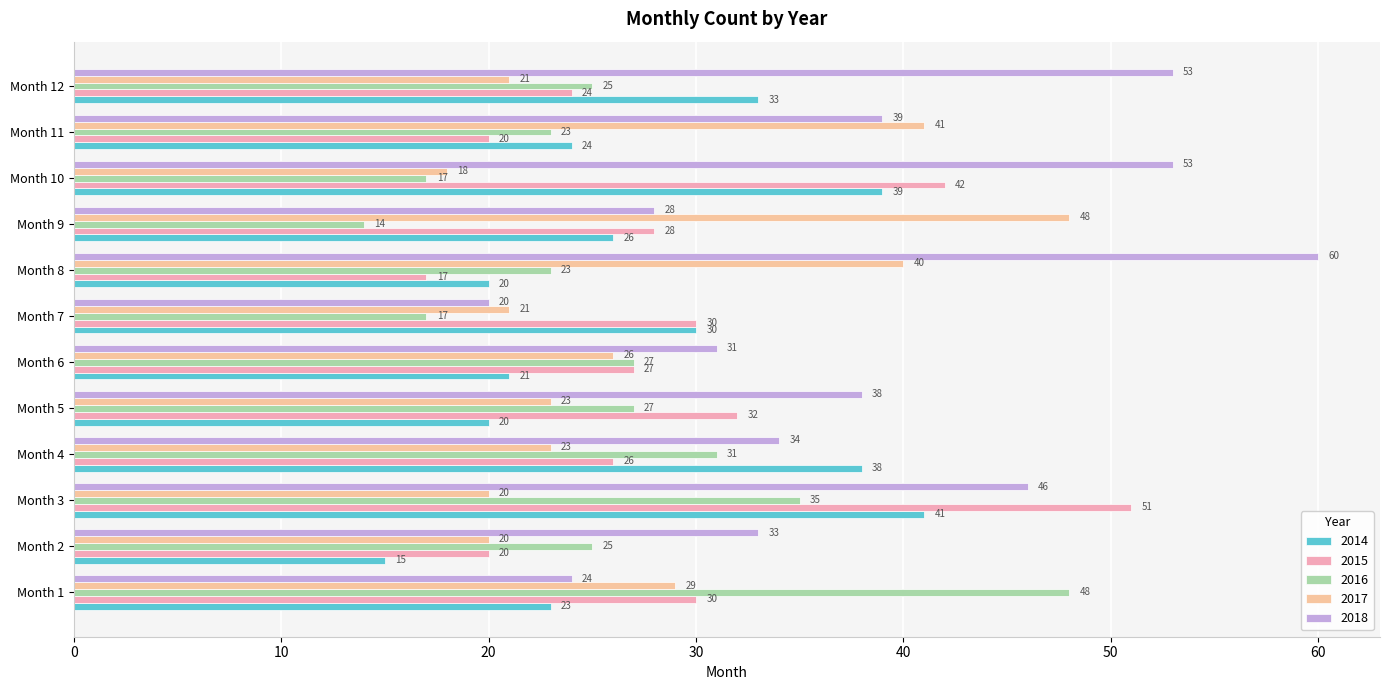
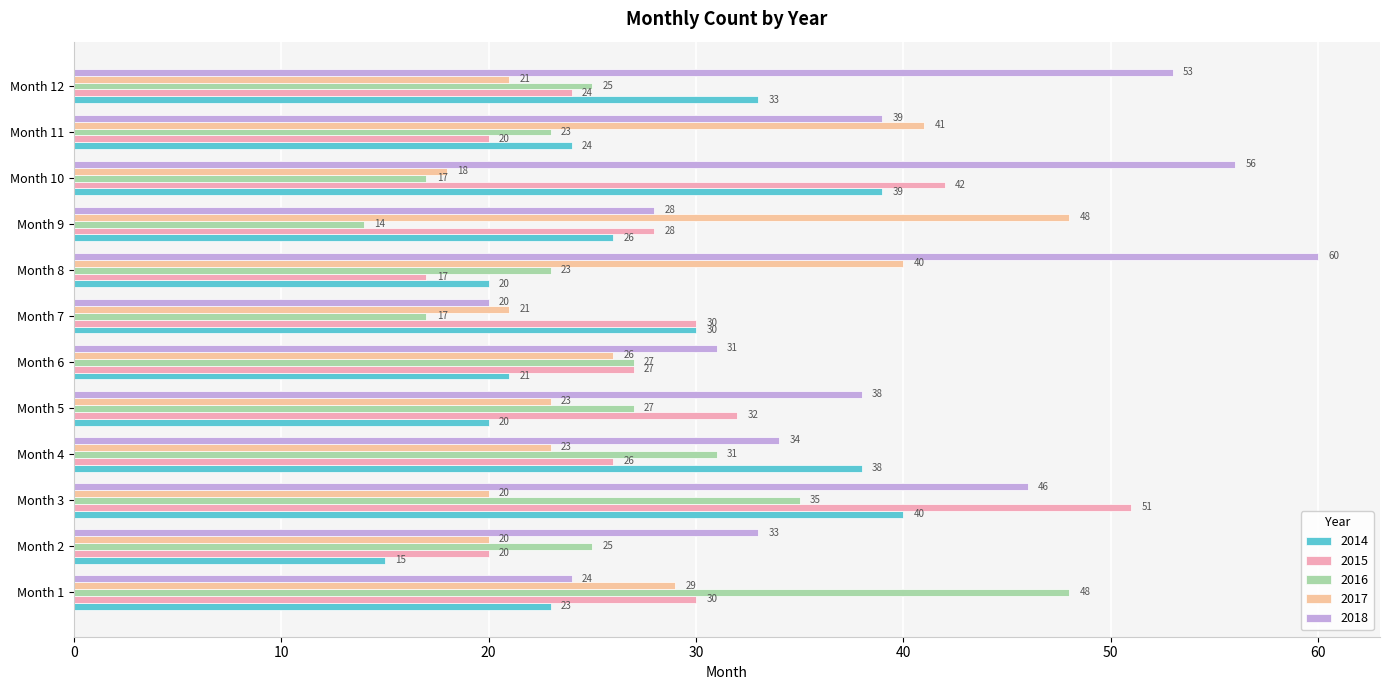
  {
    "2014": {
      "Month 12": 33,
      "Month 11": 24,
      "Month 10": 39,
      "Month 9": 26,
      "Month 8": 20,
      "Month 6": 21,
      "Month 5": 20,
      "Month 4": 38,
-     "Month 3": 41,
+     "Month 3": 40,
      "Month 2": 15,
      "Month 1": 23
    },
    "2016": {
      "Month 12": 25,
      "Month 11": 23,
      "Month 10": 17,
      "Month 9": 14,
      "Month 8": 23,
      "Month 7": 17,
      "Month 5": 27,
      "Month 4": 31,
      "Month 3": 35,
      "Month 2": 25,
      "Month 1": 48
    },
    "2018": {
      "Month 12": 53,
      "Month 11": 39,
-     "Month 10": 53,
+     "Month 10": 56,
      "Month 9": 28,
      "Month 8": 60,
      "Month 7": 20,
      "Month 6": 31,
      "Month 5": 38,
      "Month 4": 34,
      "Month 3": 46,
      "Month 2": 33,
      "Month 1": 24
    }
  }
